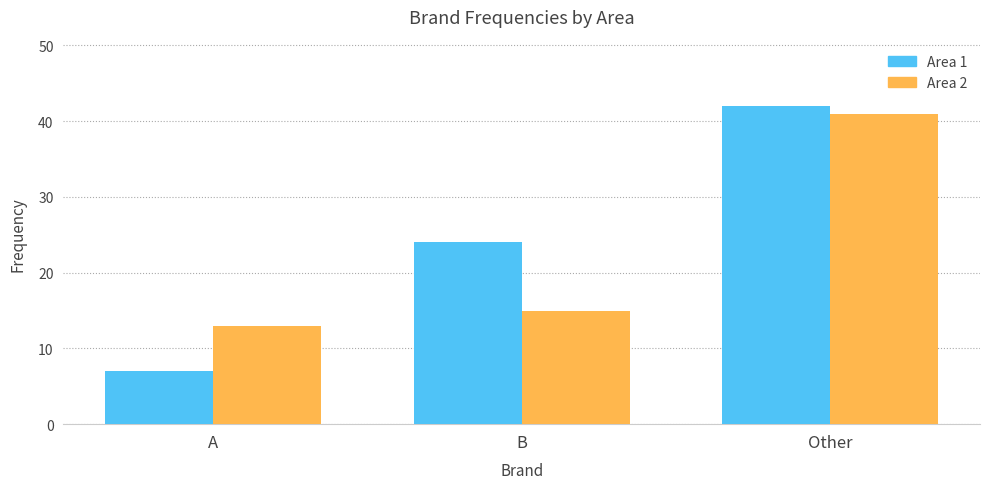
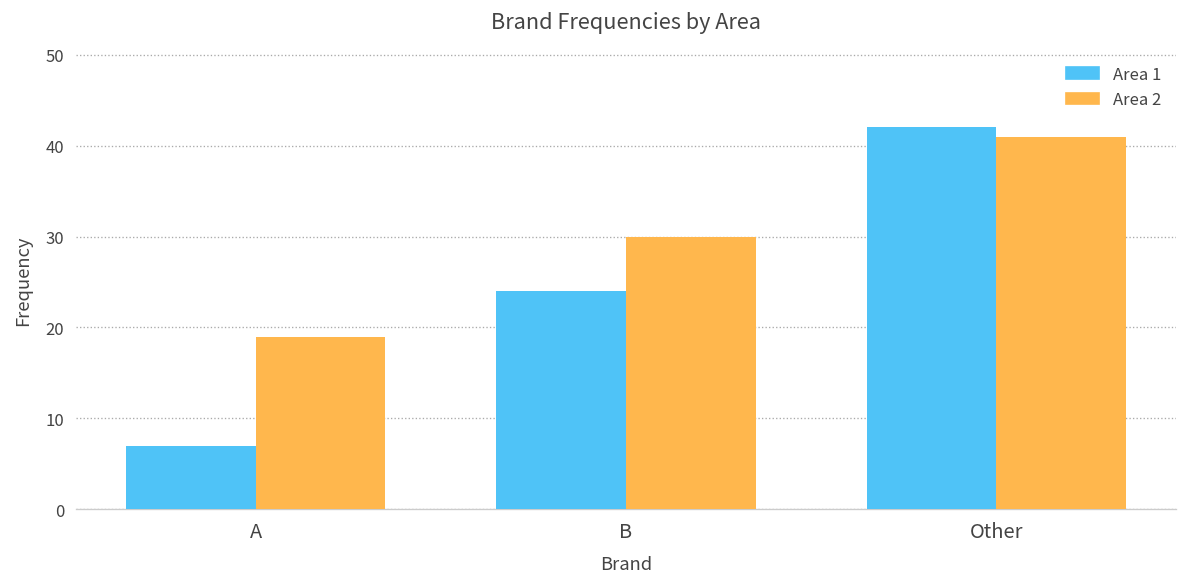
  {
    "Area 1": {
      "A": 7,
      "B": 24,
      "Other": 42
    },
    "Area 2": {
-     "A": 13,
-     "B": 15,
+     "A": 19,
+     "B": 30,
      "Other": 41
    }
  }
